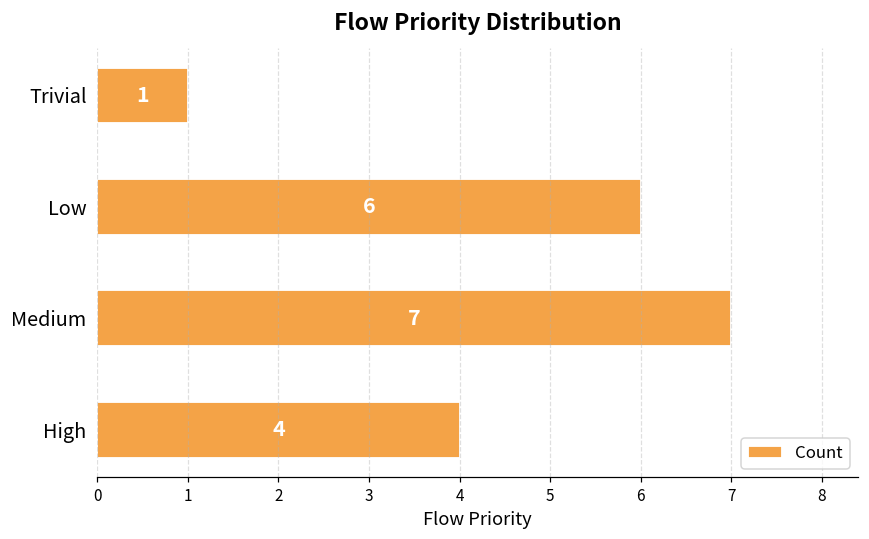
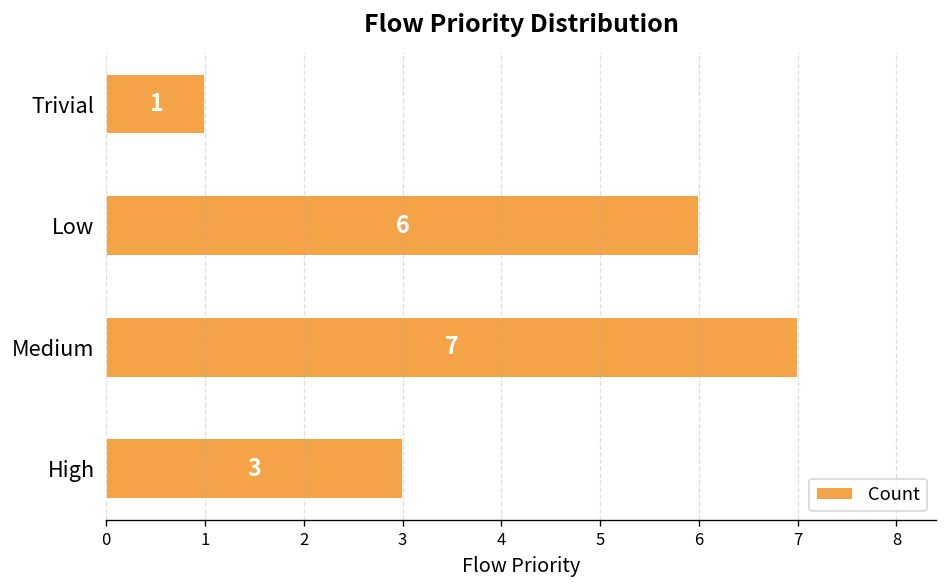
  {
    "Trivial": 1,
    "Low": 6,
    "Medium": 7,
-   "High": 4
+   "High": 3
  }
